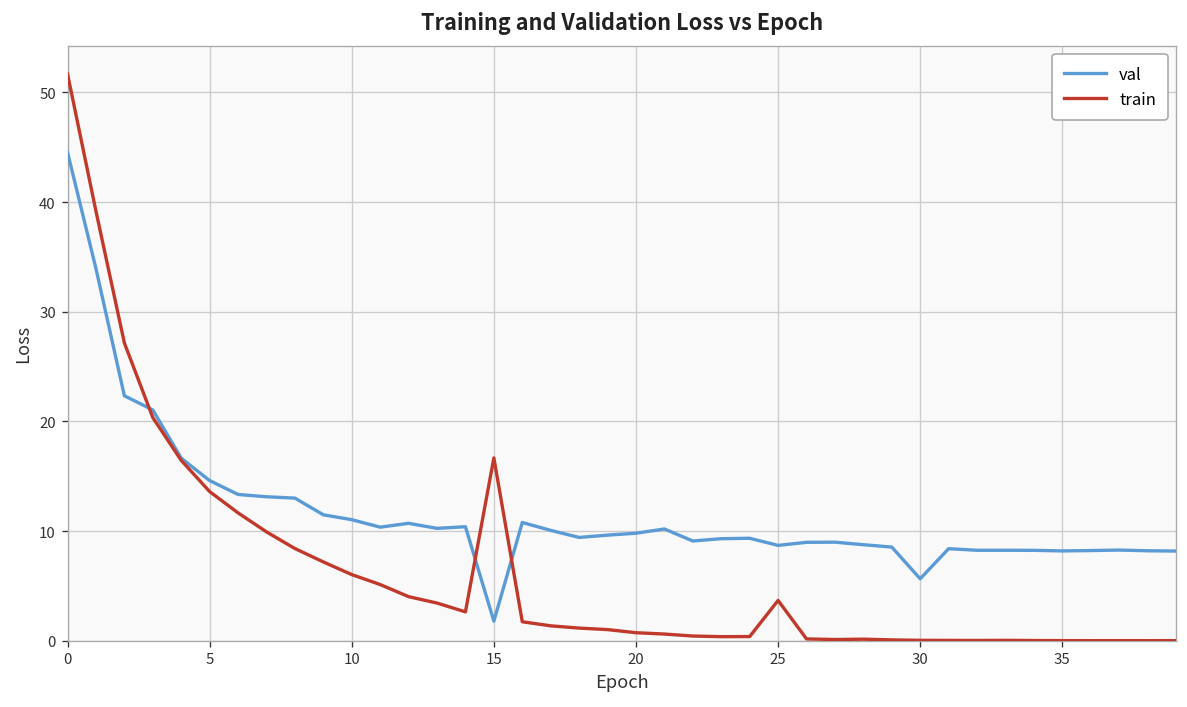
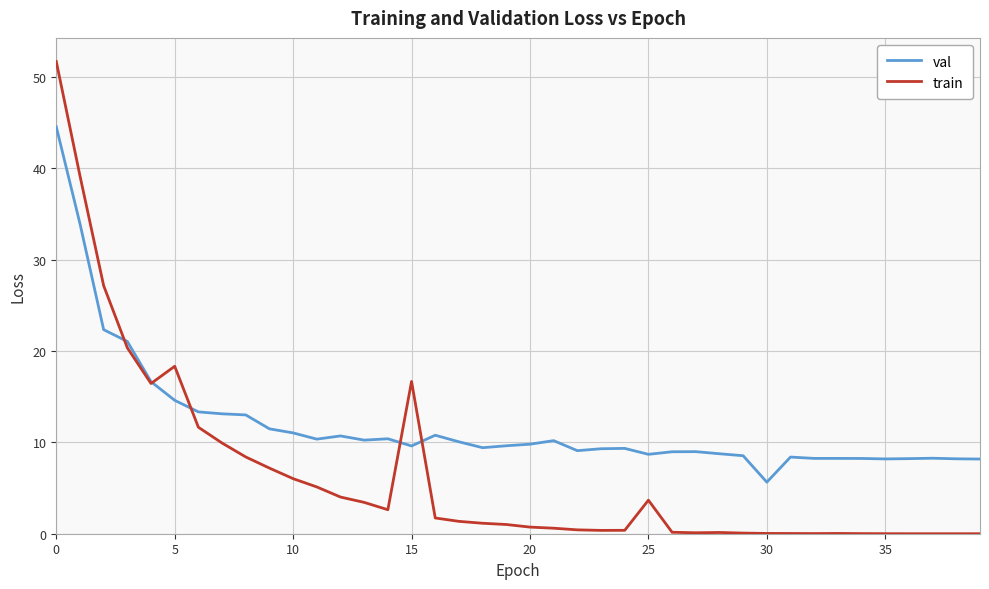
  {
    "val": {
      "0": 45,
      "5": 15,
      "10": 11,
-     "15": 2,
+     "15": 10,
      "20": 10,
      "25": 9,
      "30": 6,
      "35": 8
    },
    "train": {
      "0": 52,
-     "5": 14,
+     "5": 18,
      "10": 6,
      "15": 17,
      "20": 1,
      "25": 4,
      "30": 0,
      "35": 0
    }
  }
